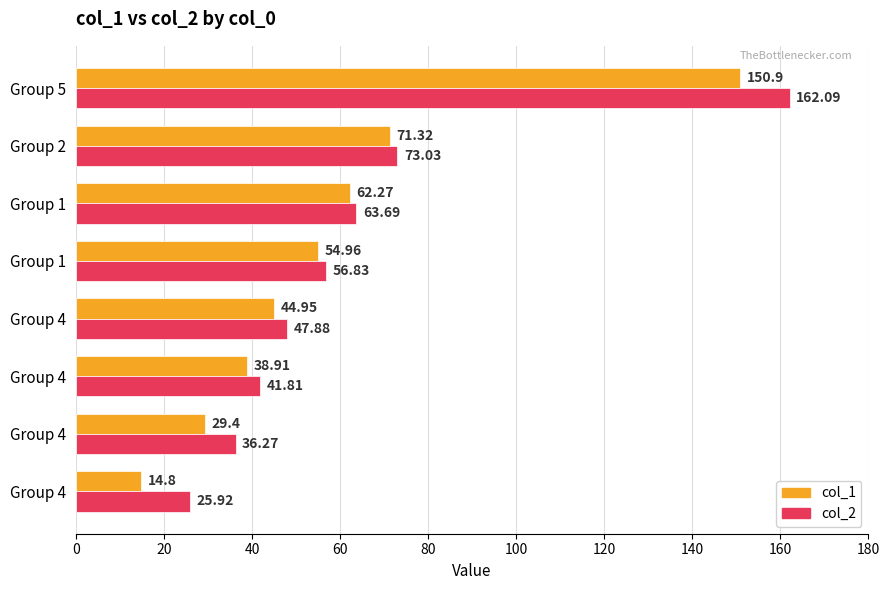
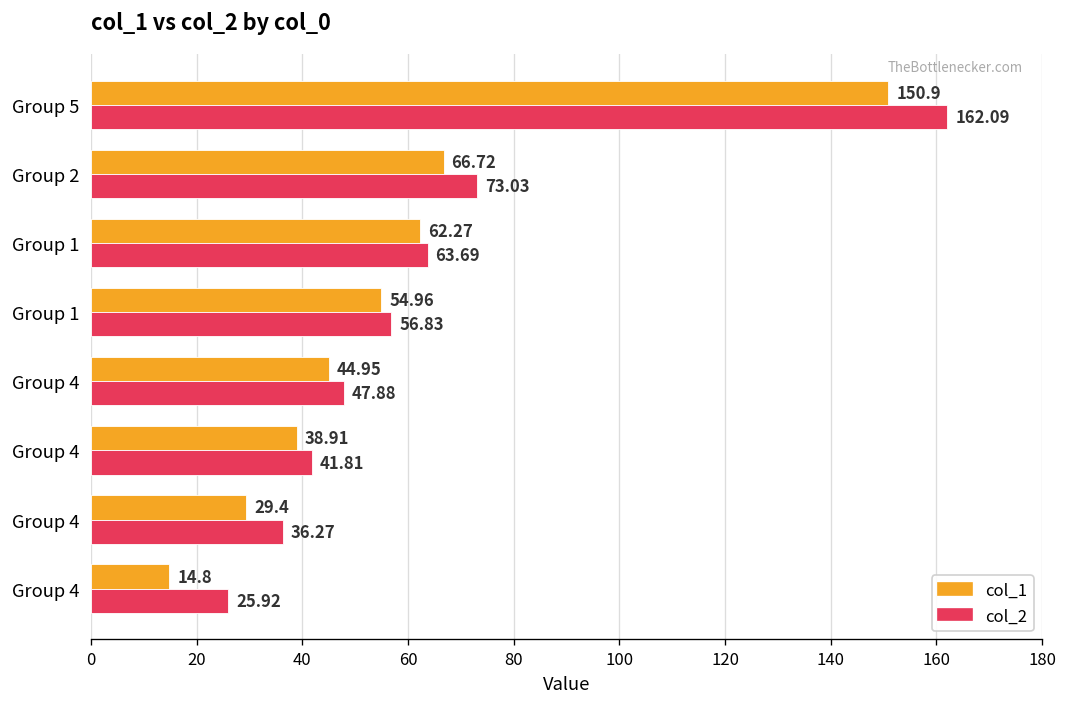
  {
    "col_1": {
      "Group 5": 150.9,
-     "Group 2": 71.32
+     "Group 2": 66.72
    },
    "col_2": {
      "Group 5": 162.09,
      "Group 2": 73.03
    }
  }
